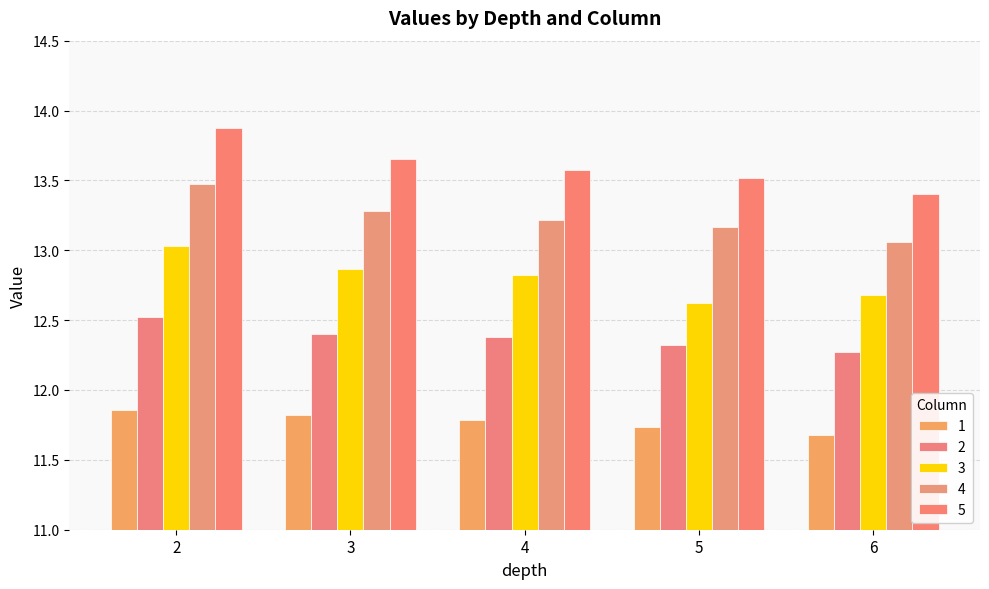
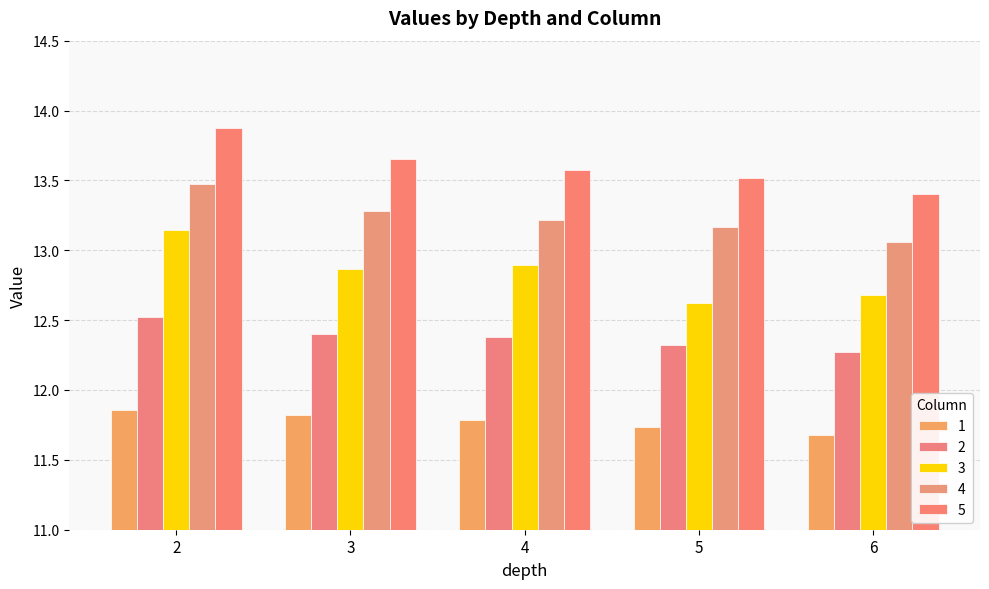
  {
    "3": {
-     "2": 13.03,
+     "2": 13.14,
      "3": 12.87,
-     "4": 12.82,
+     "4": 12.89,
      "5": 12.62,
      "6": 12.68
    }
  }
